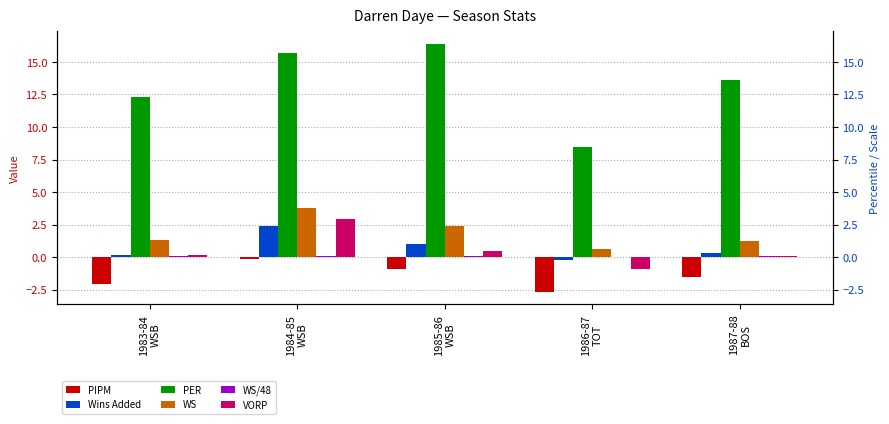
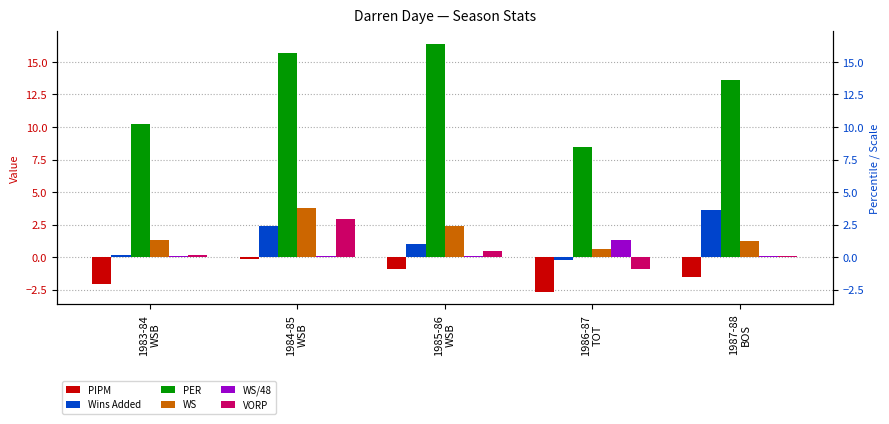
  {
    "PIPM": {
      "1983-84 WSB": -2.0,
      "1985-86 WSB": -0.9,
      "1986-87 TOT": -2.7,
      "1987-88 BOS": -1.5
    },
    "Wins Added": {
      "1984-85 WSB": 2.4,
      "1985-86 WSB": 1.0,
      "1986-87 TOT": -0.2,
-     "1987-88 BOS": 0.4
+     "1987-88 BOS": 3.6
    },
    "PER": {
-     "1983-84 WSB": 12.3,
+     "1983-84 WSB": 10.2,
      "1984-85 WSB": 15.7,
      "1985-86 WSB": 16.4,
      "1986-87 TOT": 8.5,
      "1987-88 BOS": 13.6
    },
    "WS": {
      "1983-84 WSB": 1.3,
      "1984-85 WSB": 3.8,
      "1985-86 WSB": 2.4,
      "1986-87 TOT": 0.6,
      "1987-88 BOS": 1.2
    },
    "WS/48": {
-     "1986-87 TOT": 0.0
+     "1986-87 TOT": 1.3
    },
    "VORP": {
      "1983-84 WSB": 0.2,
      "1984-85 WSB": 2.9,
      "1985-86 WSB": 0.5,
      "1986-87 TOT": -0.9
    }
  }
